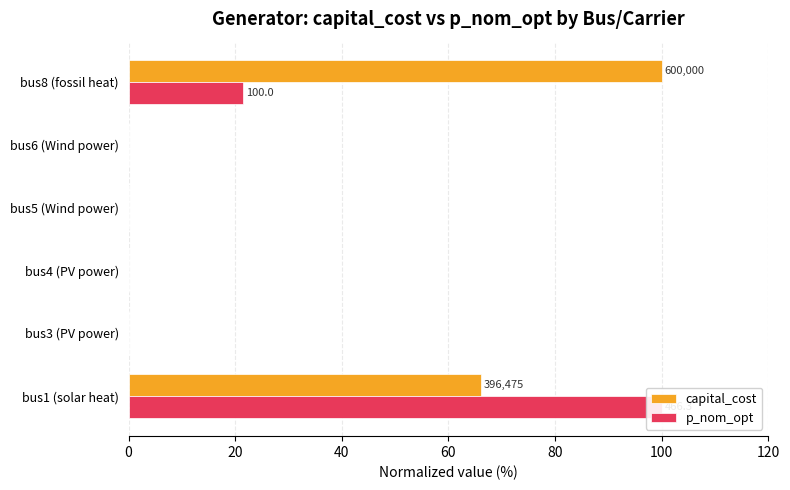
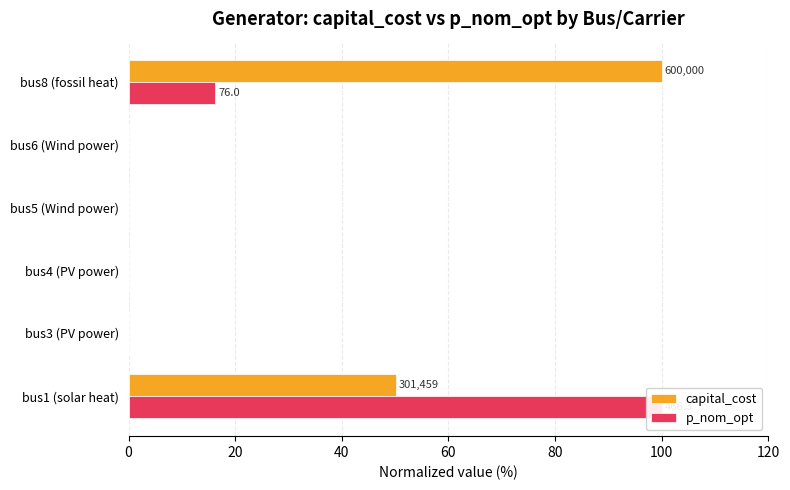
  {
    "capital_cost": {
-     "bus1 (solar heat)": "396,475"
+     "bus1 (solar heat)": "301,459"
    },
    "p_nom_opt": {
-     "bus8 (fossil heat)": "100.0"
+     "bus8 (fossil heat)": "76.0"
    }
  }
